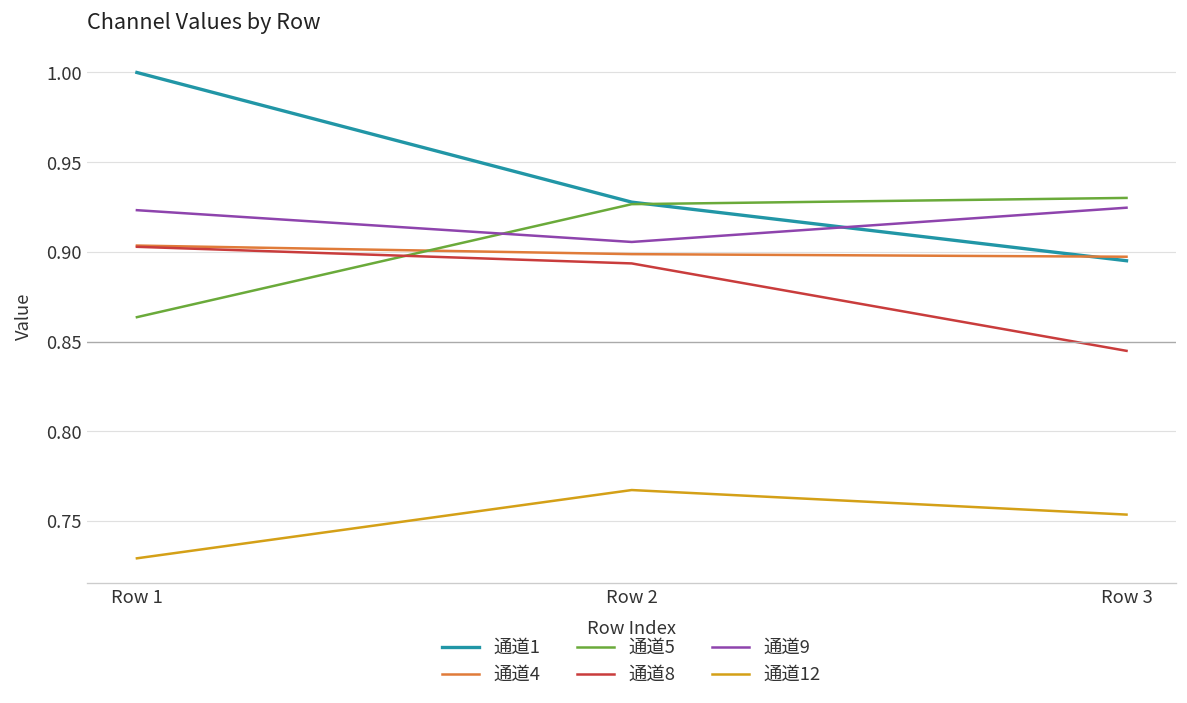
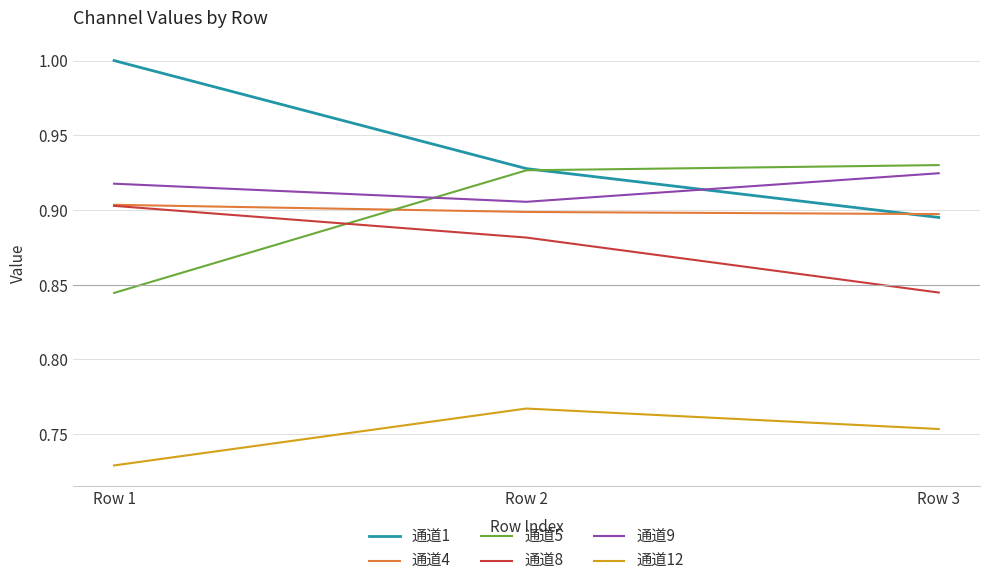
  {
    "通道1": {
      "Row 1": 1.000,
      "Row 3": 0.895
    },
    "通道5": {
-     "Row 1": 0.864,
+     "Row 1": 0.845,
      "Row 3": 0.930
    },
    "通道8": {
-     "Row 2": 0.894,
+     "Row 2": 0.882,
      "Row 3": 0.845
    },
    "通道9": {
-     "Row 1": 0.923,
+     "Row 1": 0.918,
      "Row 2": 0.906,
      "Row 3": 0.925
    }
  }
